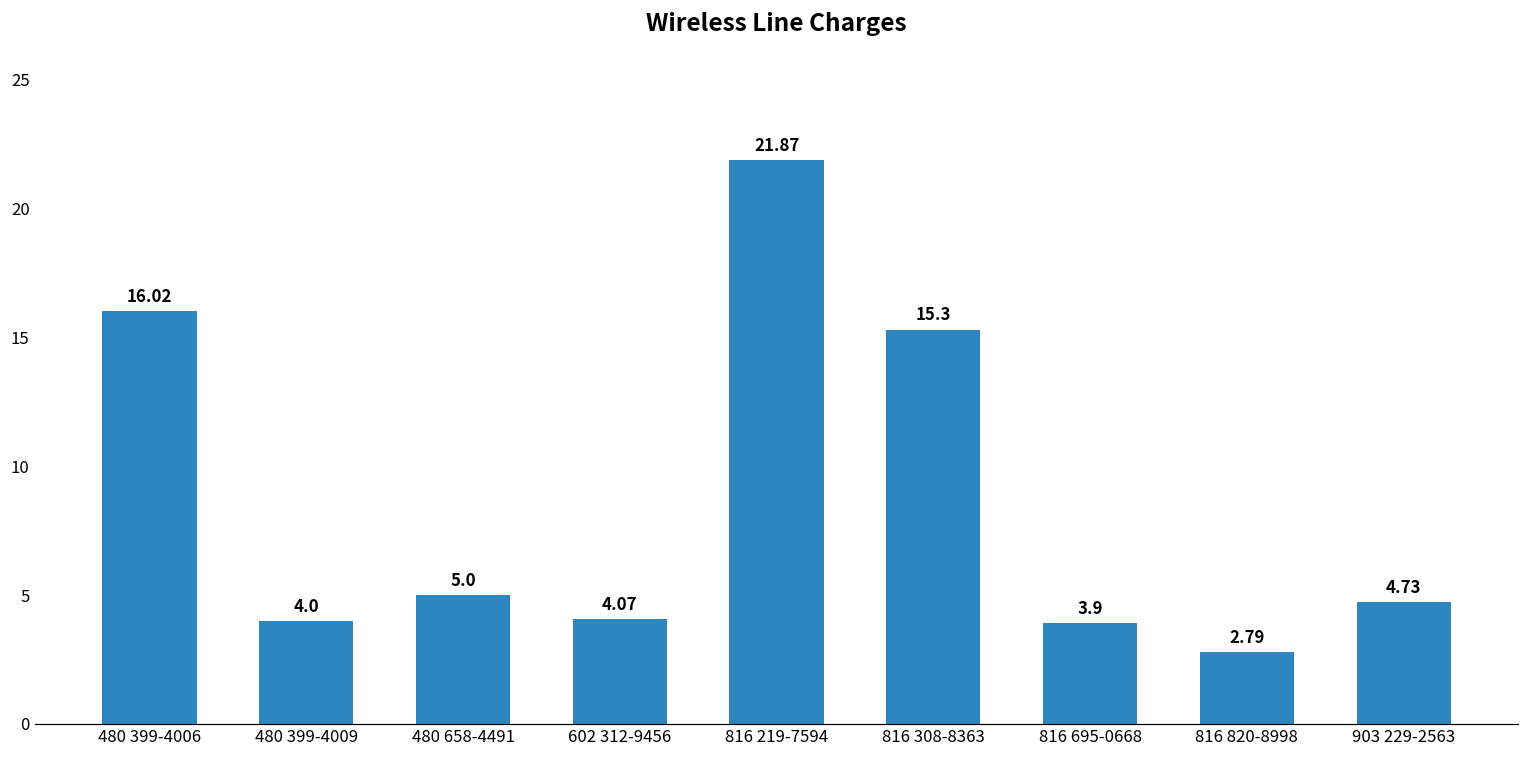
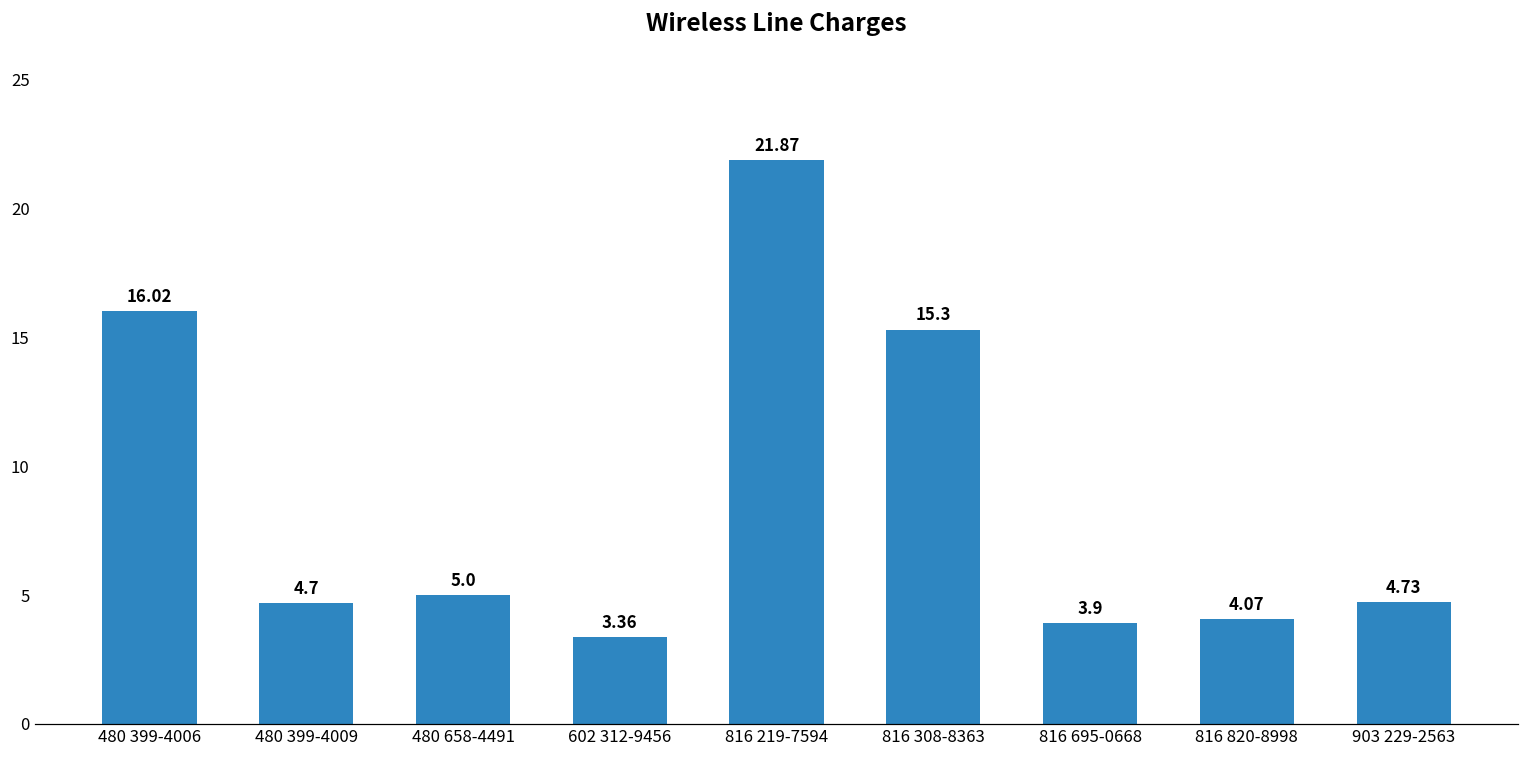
  {
    "480 399-4006": 16.02,
-   "480 399-4009": 4.0,
+   "480 399-4009": 4.7,
    "480 658-4491": 5.0,
-   "602 312-9456": 4.07,
+   "602 312-9456": 3.36,
    "816 219-7594": 21.87,
    "816 308-8363": 15.3,
    "816 695-0668": 3.9,
-   "816 820-8998": 2.79,
+   "816 820-8998": 4.07,
    "903 229-2563": 4.73
  }
